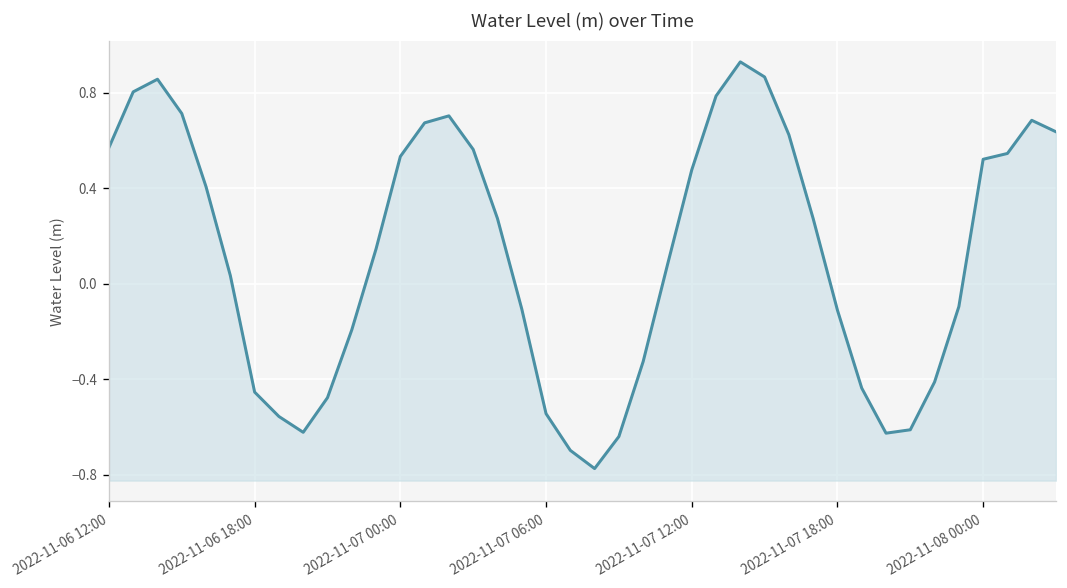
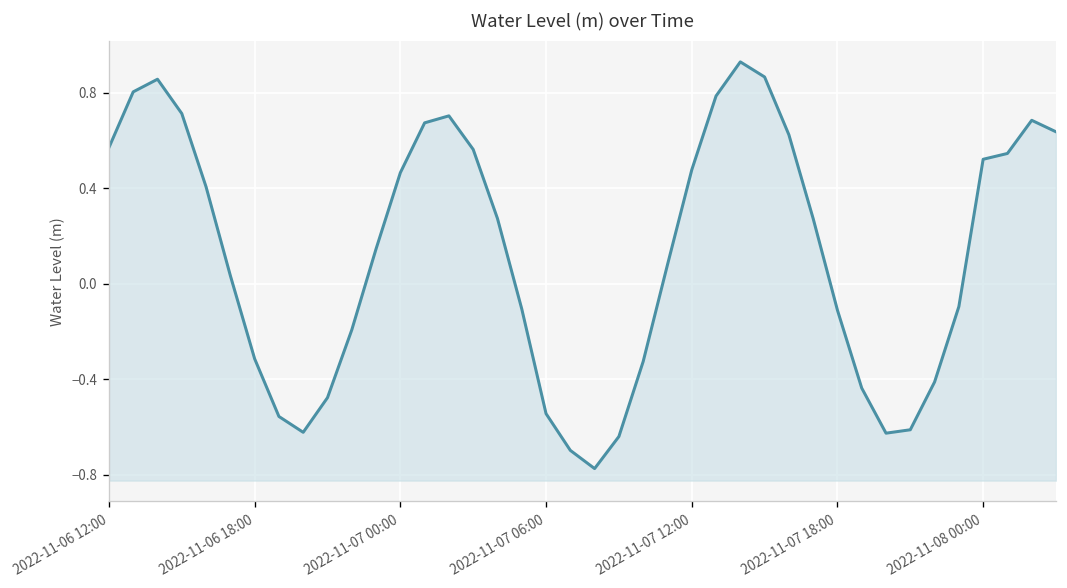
  {
    "2022-11-06 12:00": 0.57,
-   "2022-11-06 18:00": -0.45,
-   "2022-11-07 00:00": 0.53,
+   "2022-11-06 18:00": -0.31,
+   "2022-11-07 00:00": 0.47,
    "2022-11-07 06:00": -0.54,
    "2022-11-07 12:00": 0.48,
    "2022-11-07 18:00": -0.11,
    "2022-11-08 00:00": 0.52
  }
